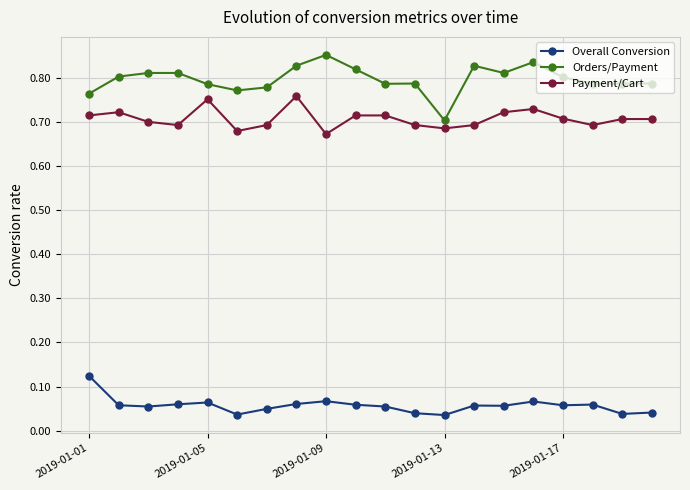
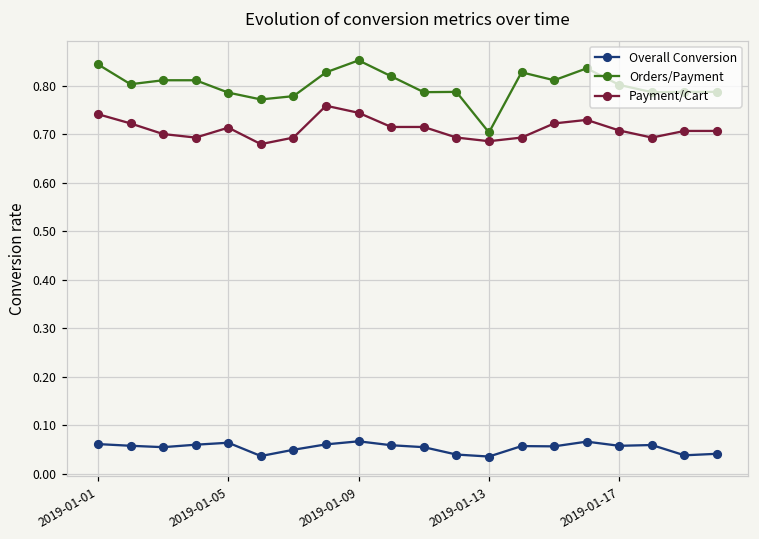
  {
    "Overall Conversion": {
-     "2019-01-01": 0.12,
+     "2019-01-01": 0.06,
      "2019-01-05": 0.06,
      "2019-01-09": 0.07,
      "2019-01-13": 0.04,
      "2019-01-17": 0.06
    },
    "Orders/Payment": {
-     "2019-01-01": 0.76,
+     "2019-01-01": 0.84,
      "2019-01-05": 0.79,
      "2019-01-09": 0.85,
      "2019-01-13": 0.70
    },
    "Payment/Cart": {
-     "2019-01-01": 0.72,
-     "2019-01-05": 0.75,
-     "2019-01-09": 0.67,
+     "2019-01-01": 0.74,
+     "2019-01-05": 0.71,
+     "2019-01-09": 0.74,
      "2019-01-13": 0.69,
      "2019-01-17": 0.71
    }
  }
